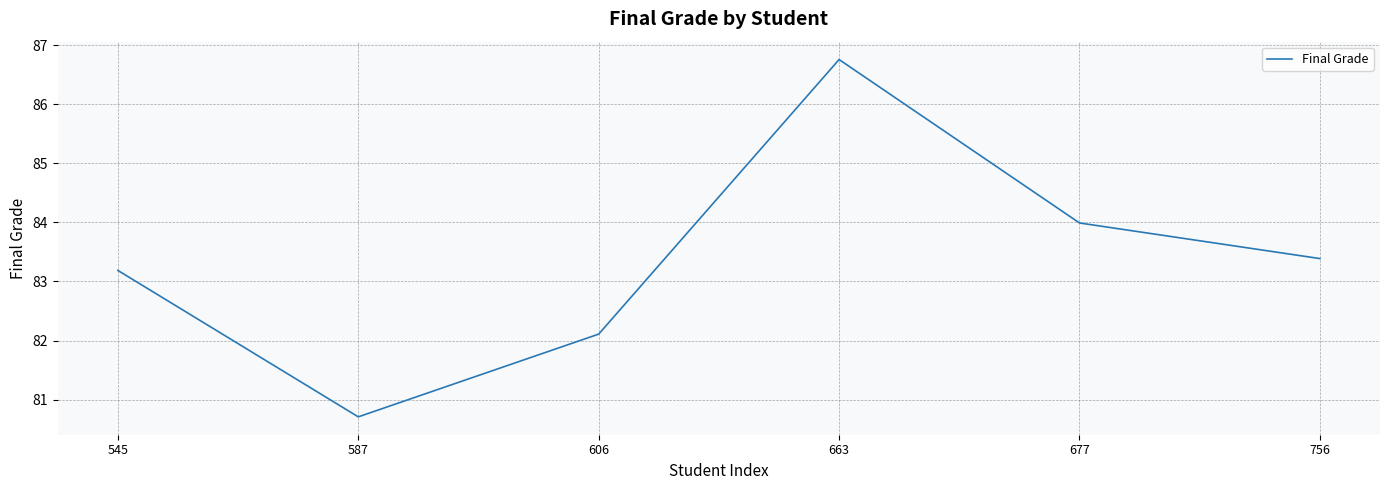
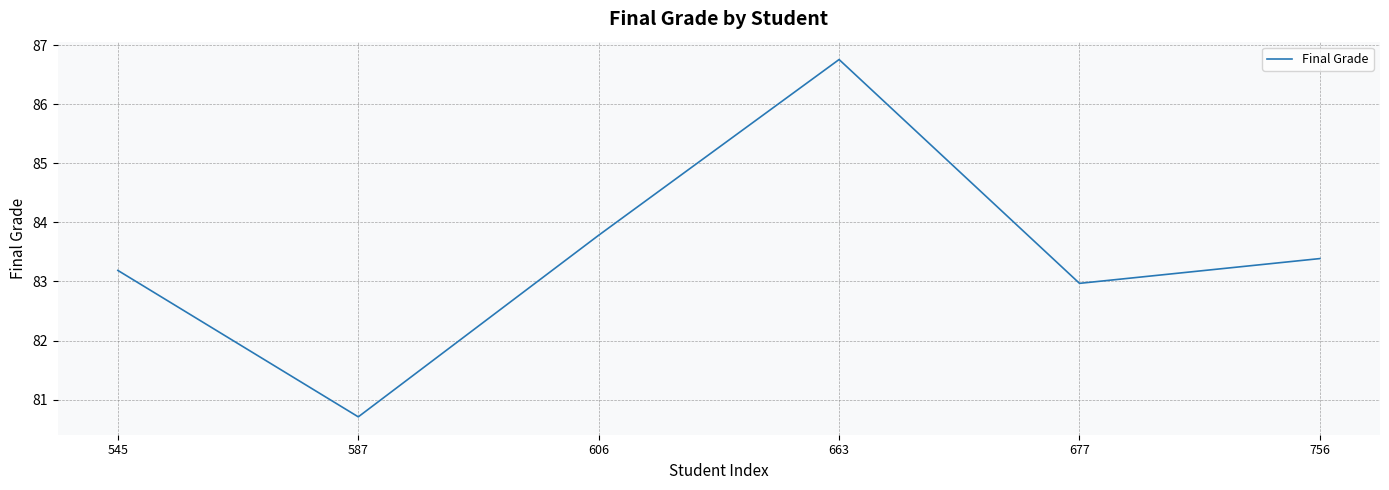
  {
    "545": 83.2,
    "587": 80.7,
-   "606": 82.1,
+   "606": 83.8,
    "663": 86.8,
-   "677": 84.0,
+   "677": 83.0,
    "756": 83.4
  }
